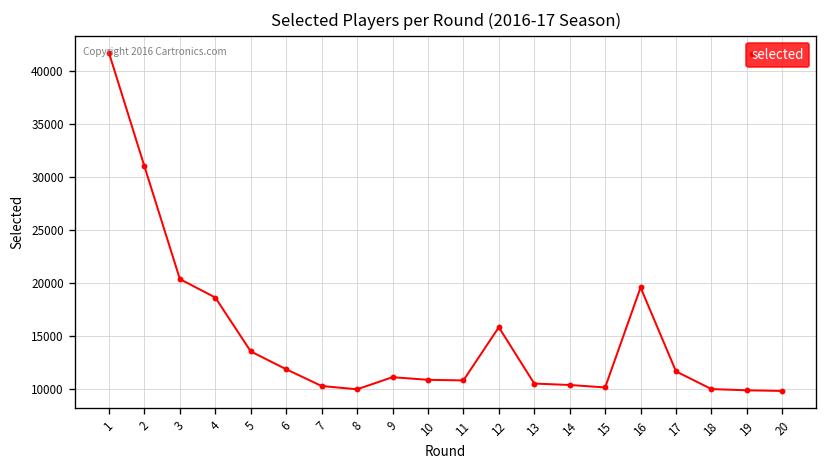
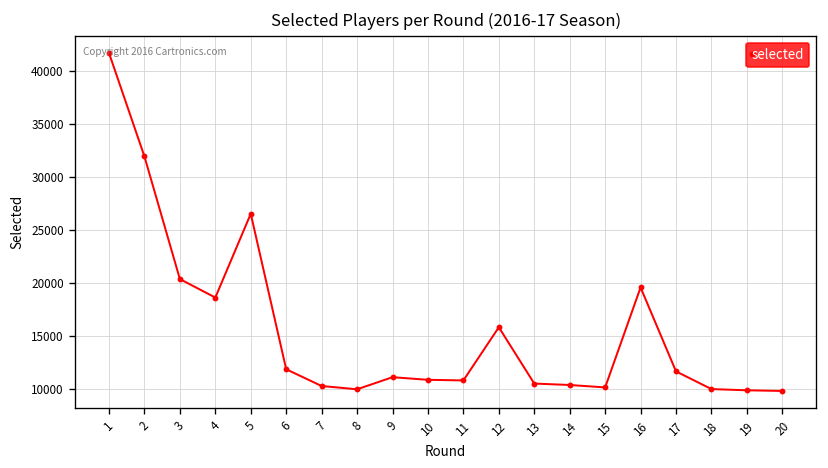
  {
-   "2": 31000,
+   "2": 32000,
    "3": 20000,
    "4": 19000,
-   "5": 14000,
+   "5": 27000,
    "6": 12000,
    "7": 10000,
    "8": 10000,
    "9": 11000,
    "10": 11000,
    "11": 11000,
    "12": 16000,
    "13": 11000,
    "14": 10000,
    "15": 10000,
    "16": 20000,
    "17": 12000,
    "18": 10000,
    "19": 10000,
    "20": 10000
  }
